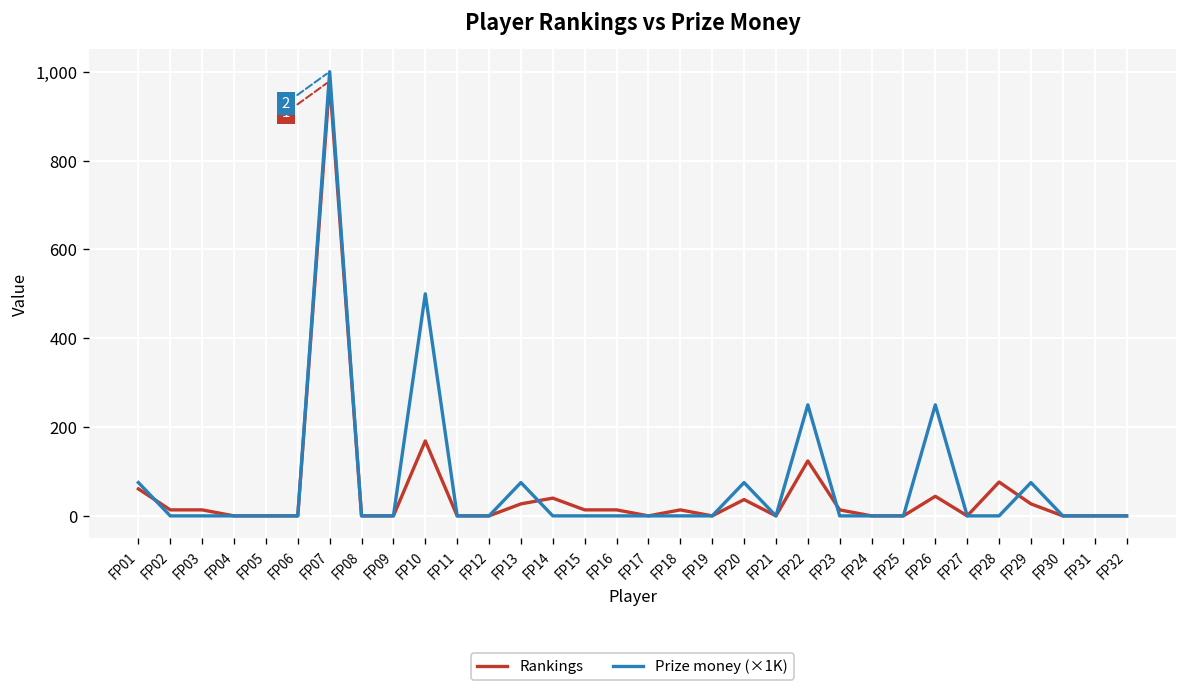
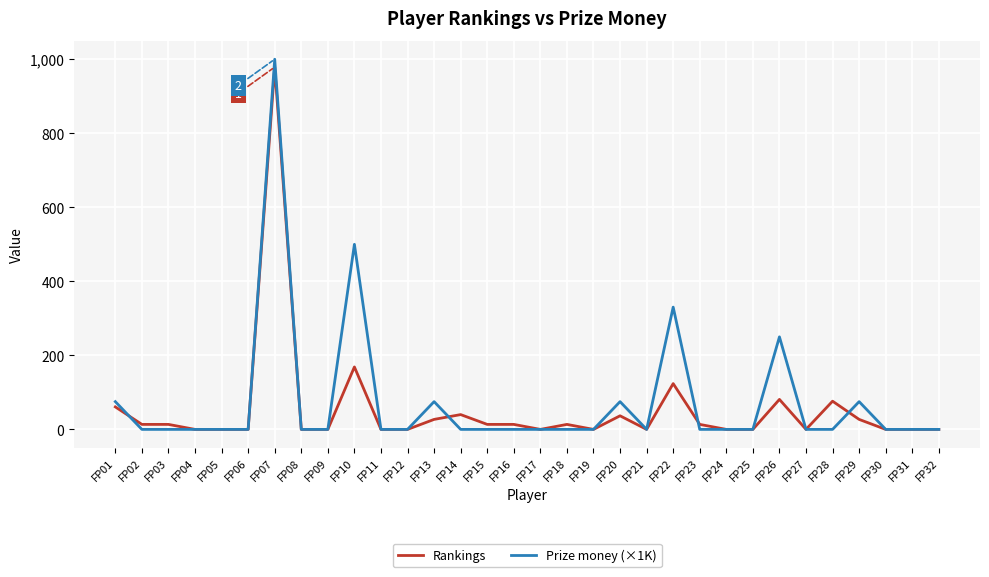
  {
    "Rankings": {
      "FP01": "60",
      "FP02": "10",
      "FP03": "10",
      "FP07": "980",
      "FP10": "170",
      "FP13": "30",
      "FP14": "40",
      "FP15": "10",
      "FP16": "10",
      "FP18": "10",
      "FP20": "40",
      "FP22": "120",
      "FP23": "10",
-     "FP26": "40",
+     "FP26": "80",
      "FP28": "80",
      "FP29": "30"
    },
    "Prize money (×1K)": {
      "FP01": "80",
      "FP02": "0",
      "FP03": "0",
      "FP07": "1,000",
      "FP10": "500",
      "FP13": "80",
      "FP14": "0",
      "FP15": "0",
      "FP16": "0",
      "FP18": "0",
      "FP20": "80",
-     "FP22": "250",
+     "FP22": "330",
      "FP23": "0",
      "FP26": "250",
      "FP28": "0",
      "FP29": "80"
    }
  }
